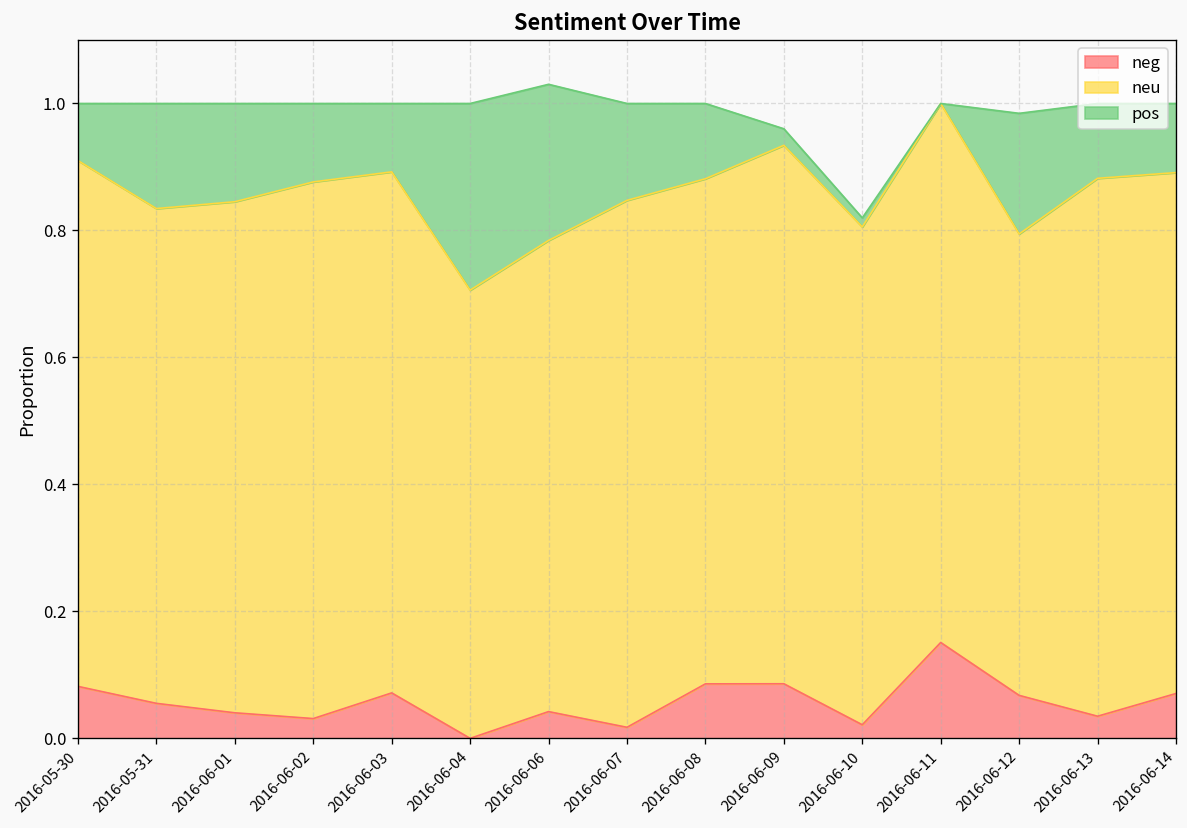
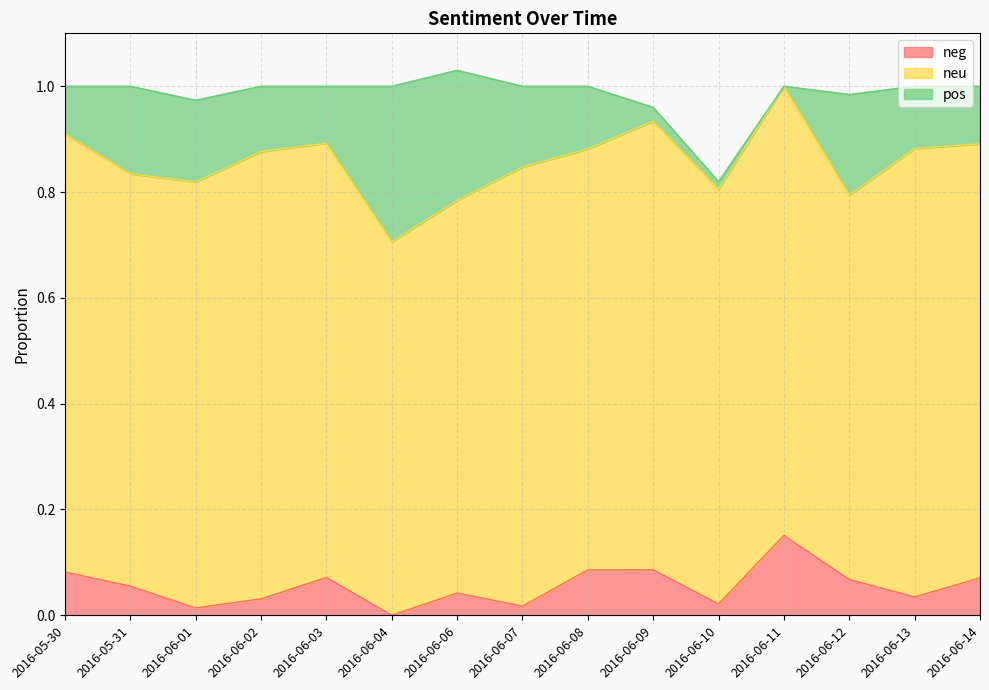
  {
    "neg": {
      "2016-05-30": 0.08,
      "2016-05-31": 0.06,
-     "2016-06-01": 0.04,
+     "2016-06-01": 0.01,
      "2016-06-02": 0.03,
      "2016-06-03": 0.07,
      "2016-06-04": 0.00,
      "2016-06-06": 0.04,
      "2016-06-07": 0.02,
      "2016-06-08": 0.09,
      "2016-06-09": 0.09,
      "2016-06-10": 0.02,
      "2016-06-11": 0.15,
      "2016-06-12": 0.07,
      "2016-06-13": 0.03,
      "2016-06-14": 0.07
    },
    "neu": {
      "2016-05-30": 0.83,
      "2016-05-31": 0.78,
      "2016-06-01": 0.81,
      "2016-06-02": 0.85,
      "2016-06-03": 0.82,
      "2016-06-04": 0.71,
      "2016-06-06": 0.74,
      "2016-06-07": 0.83,
      "2016-06-08": 0.80,
      "2016-06-09": 0.85,
      "2016-06-10": 0.78,
      "2016-06-12": 0.73,
      "2016-06-13": 0.85,
      "2016-06-14": 0.82
    },
    "pos": {
      "2016-05-30": 0.09,
      "2016-05-31": 0.17,
      "2016-06-01": 0.15,
      "2016-06-02": 0.12,
      "2016-06-03": 0.11,
      "2016-06-04": 0.29,
      "2016-06-06": 0.25,
      "2016-06-07": 0.15,
      "2016-06-08": 0.12,
      "2016-06-09": 0.03,
      "2016-06-10": 0.01,
      "2016-06-12": 0.19,
      "2016-06-14": 0.11
    }
  }
